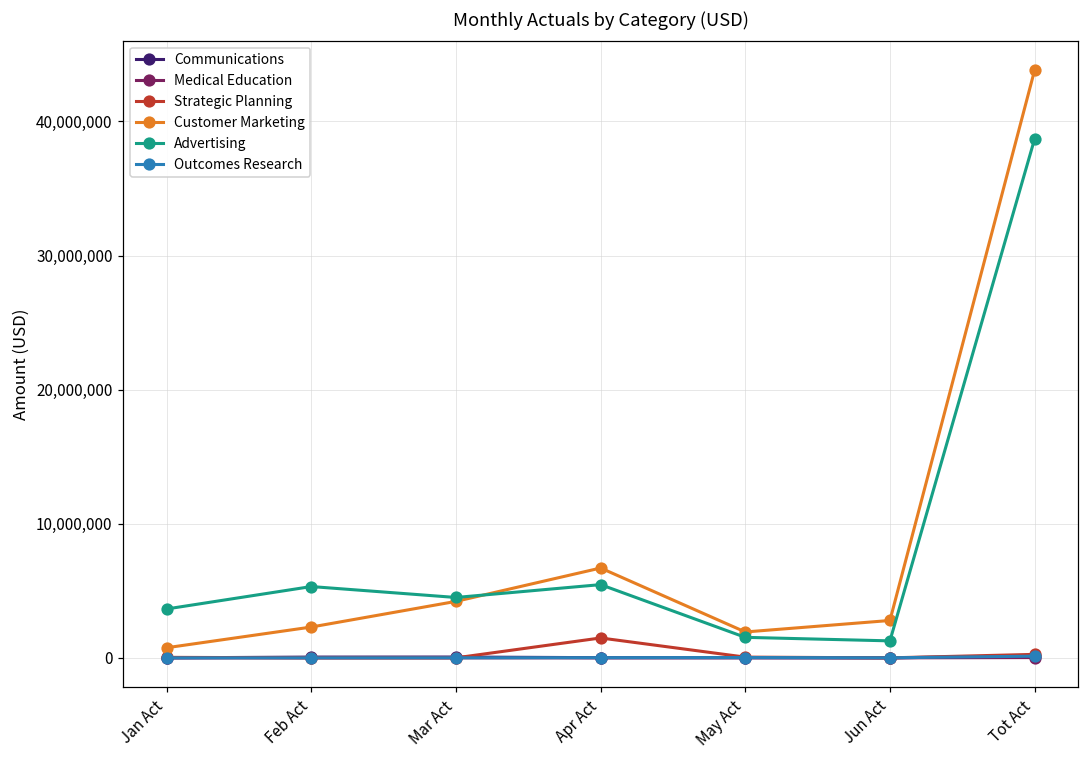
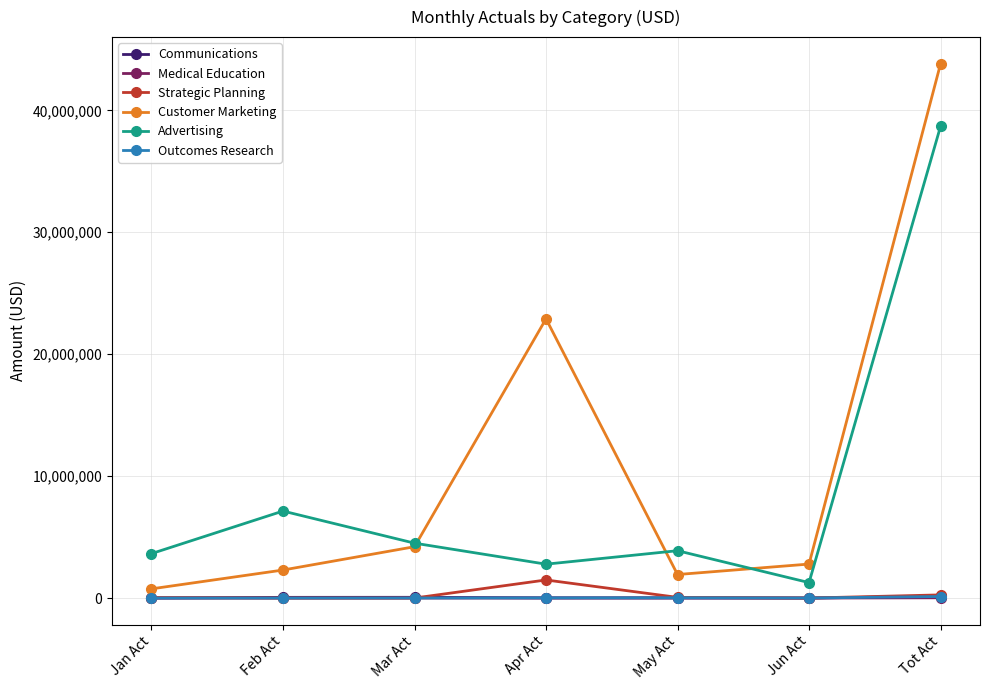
  {
    "Strategic Planning": {
      "Apr Act": "1,500,000"
    },
    "Customer Marketing": {
      "Jan Act": "800,000",
      "Feb Act": "2,300,000",
      "Mar Act": "4,200,000",
-     "Apr Act": "6,700,000",
+     "Apr Act": "22,900,000",
      "May Act": "1,900,000",
      "Jun Act": "2,800,000",
      "Tot Act": "43,800,000"
    },
    "Advertising": {
      "Jan Act": "3,600,000",
-     "Feb Act": "5,300,000",
+     "Feb Act": "7,100,000",
      "Mar Act": "4,500,000",
-     "Apr Act": "5,500,000",
-     "May Act": "1,500,000",
+     "Apr Act": "2,800,000",
+     "May Act": "3,900,000",
      "Jun Act": "1,300,000",
      "Tot Act": "38,700,000"
    }
  }
